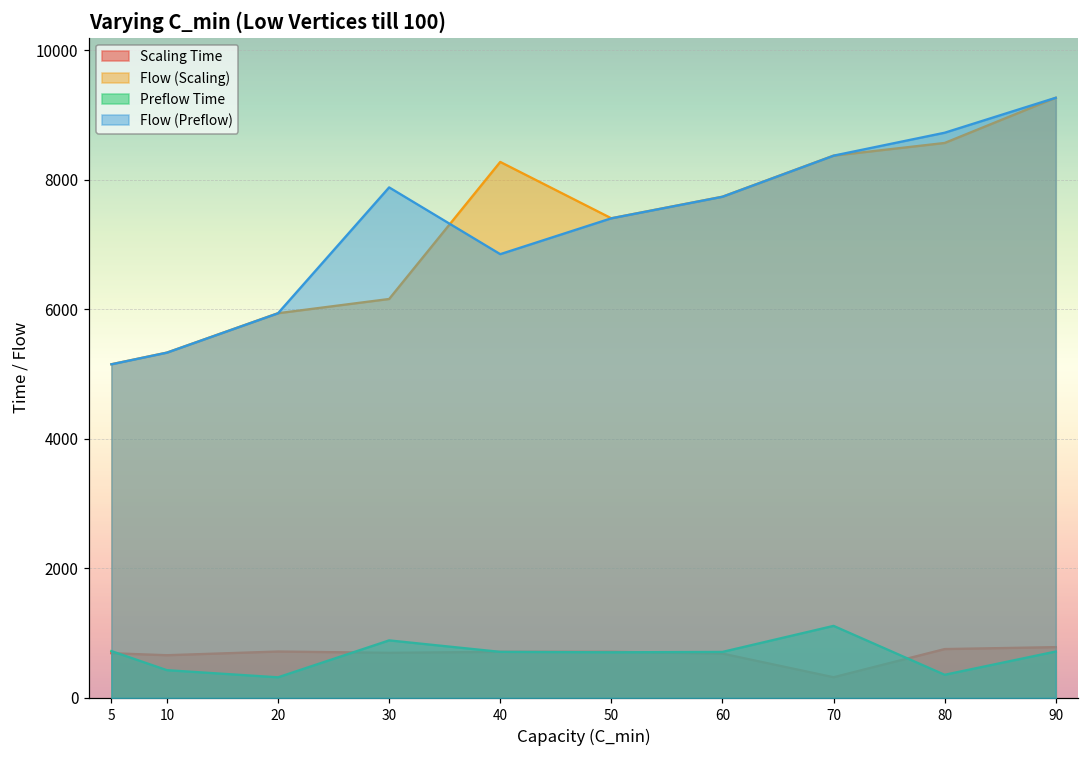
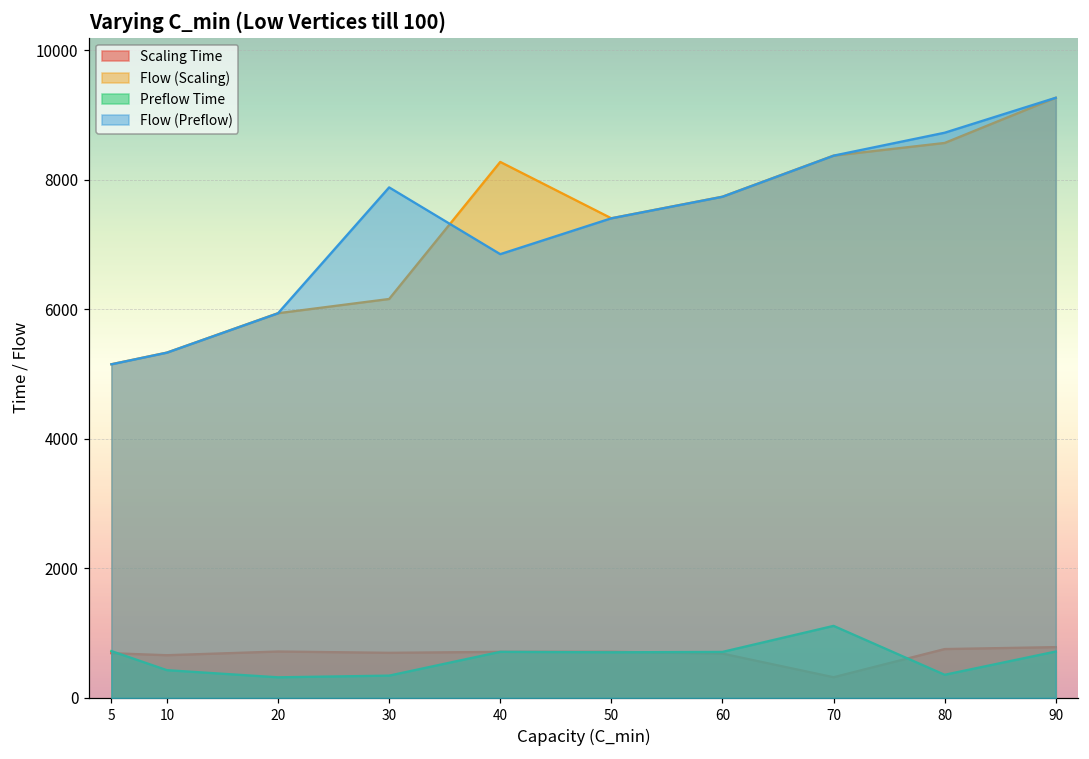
  {
    "Scaling Time": {
      "10": 700,
      "20": 700,
      "30": 700,
      "70": 300,
      "80": 800,
      "90": 800
    },
    "Flow (Scaling)": {
      "30": 6200,
      "40": 8300,
      "80": 8600
    },
    "Preflow Time": {
      "10": 400,
      "20": 300,
-     "30": 900,
+     "30": 300,
      "70": 1100,
      "80": 400,
      "90": 700
    },
    "Flow (Preflow)": {
      "30": 7900,
      "40": 6900,
      "80": 8700
    }
  }
